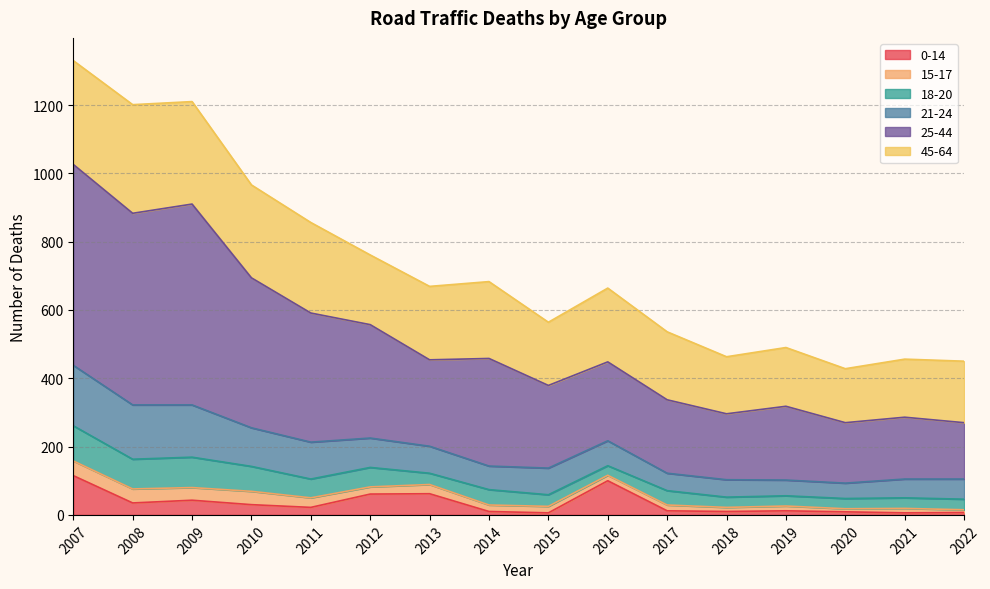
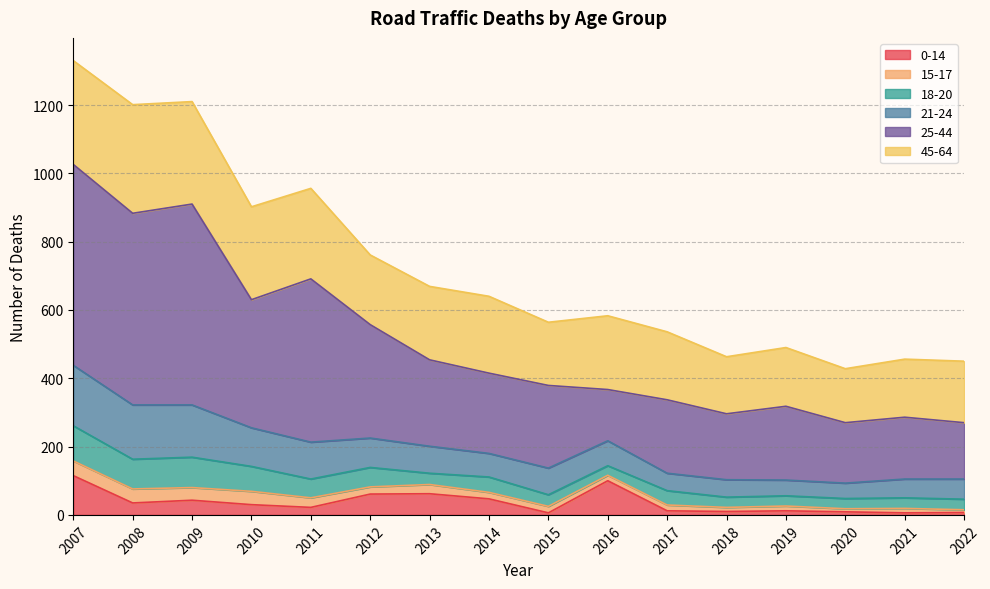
  {
    "0-14": {
      "2007": 120,
      "2008": 40,
      "2009": 40,
      "2010": 30,
      "2011": 20,
      "2012": 60,
      "2013": 60,
-     "2014": 10,
+     "2014": 50,
      "2015": 10,
      "2016": 100,
      "2017": 10,
      "2018": 10,
      "2019": 10,
      "2020": 10,
      "2021": 10,
      "2022": 10
    },
    "25-44": {
      "2007": 590,
      "2008": 560,
      "2009": 590,
-     "2010": 440,
-     "2011": 380,
+     "2010": 380,
+     "2011": 480,
      "2012": 330,
      "2013": 250,
-     "2014": 320,
+     "2014": 240,
      "2015": 240,
-     "2016": 230,
+     "2016": 150,
      "2017": 220,
      "2018": 190,
      "2019": 220,
      "2020": 180,
      "2021": 180,
      "2022": 170
    }
  }
